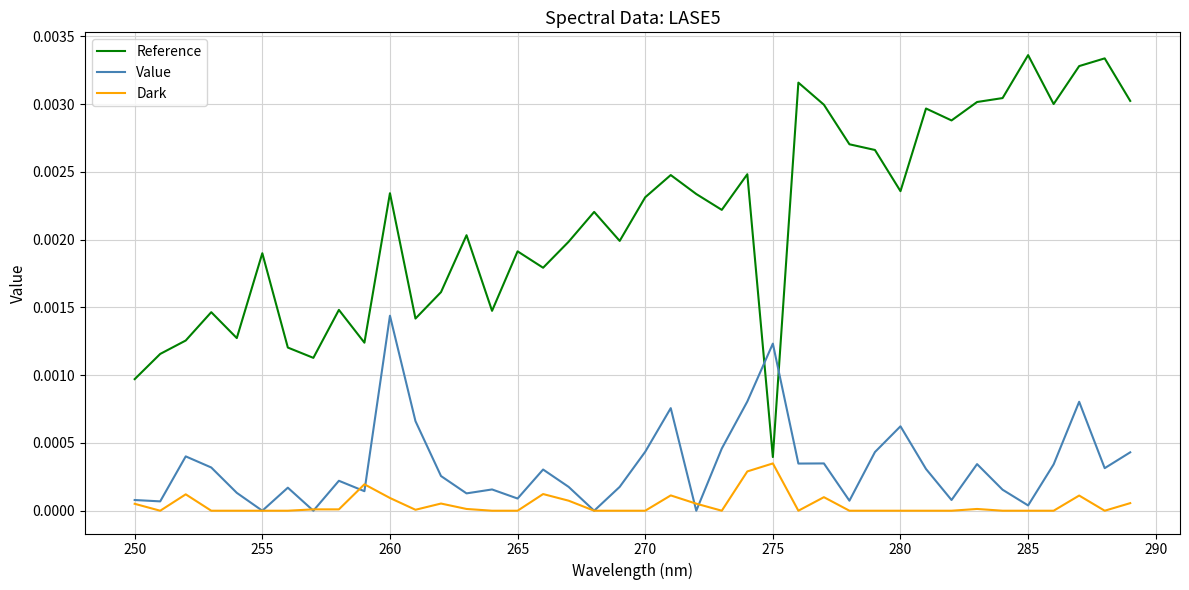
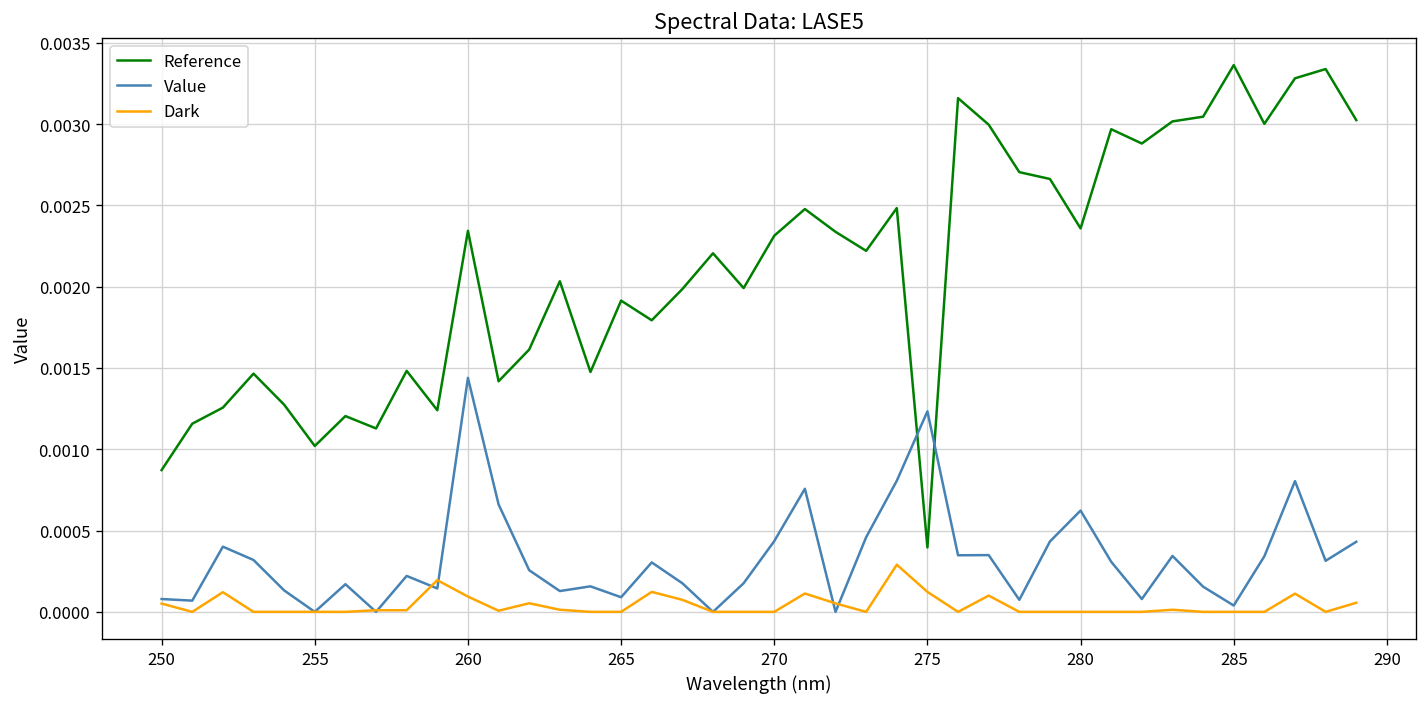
  {
    "Reference": {
-     "250": 0.00097,
-     "255": 0.00190,
+     "250": 0.00087,
+     "255": 0.00102,
      "260": 0.00234,
      "265": 0.00191,
      "270": 0.00231,
      "275": 0.00040,
      "280": 0.00236,
      "285": 0.00336
    },
    "Value": {
      "250": 0.00008,
      "260": 0.00144,
      "265": 0.00009,
      "270": 0.00044,
      "275": 0.00123,
      "280": 0.00062,
      "285": 0.00004
    },
    "Dark": {
      "250": 0.00005,
      "260": 0.00009,
      "265": 0.00000,
      "270": 0.00000,
-     "275": 0.00035,
+     "275": 0.00012,
      "280": 0.00000,
      "285": 0.00000
    }
  }
